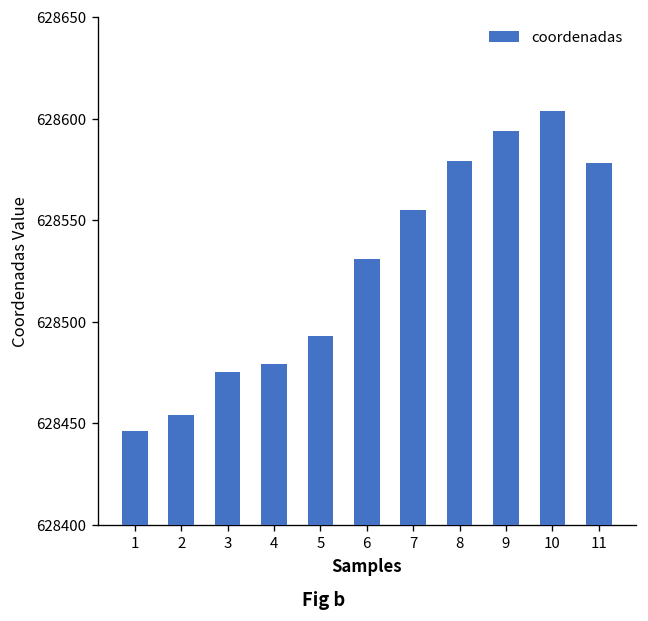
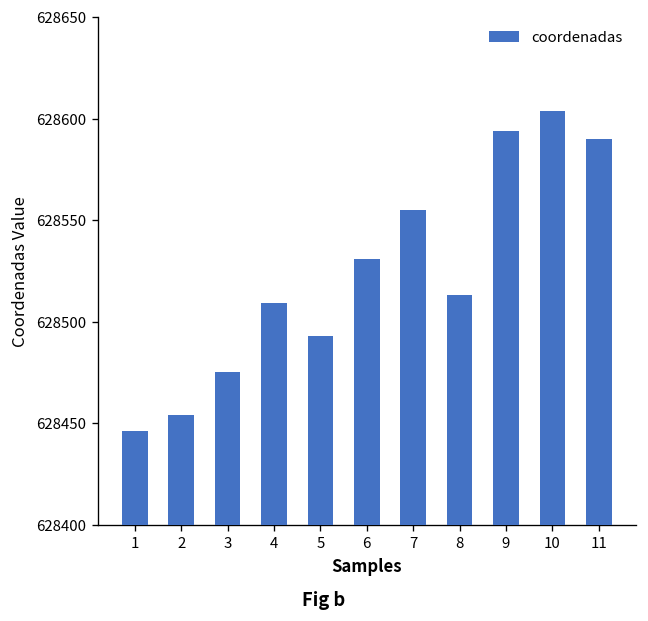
  {
    "1": 628446,
    "2": 628454,
    "3": 628475,
-   "4": 628479,
+   "4": 628509,
    "5": 628493,
    "6": 628531,
    "7": 628555,
-   "8": 628579,
+   "8": 628513,
    "9": 628594,
    "10": 628604,
-   "11": 628578
+   "11": 628590
  }
